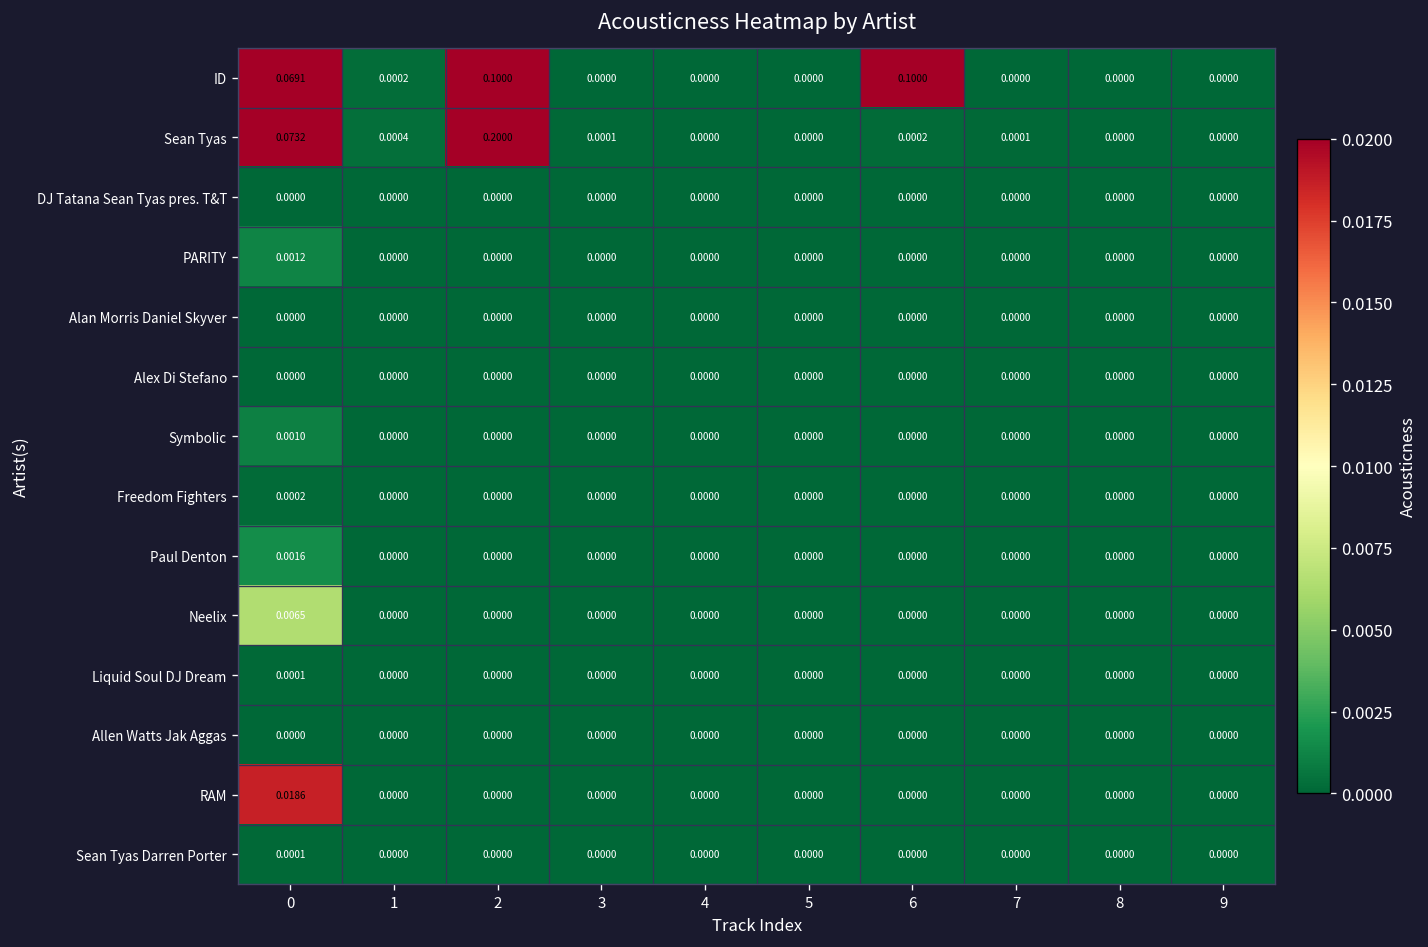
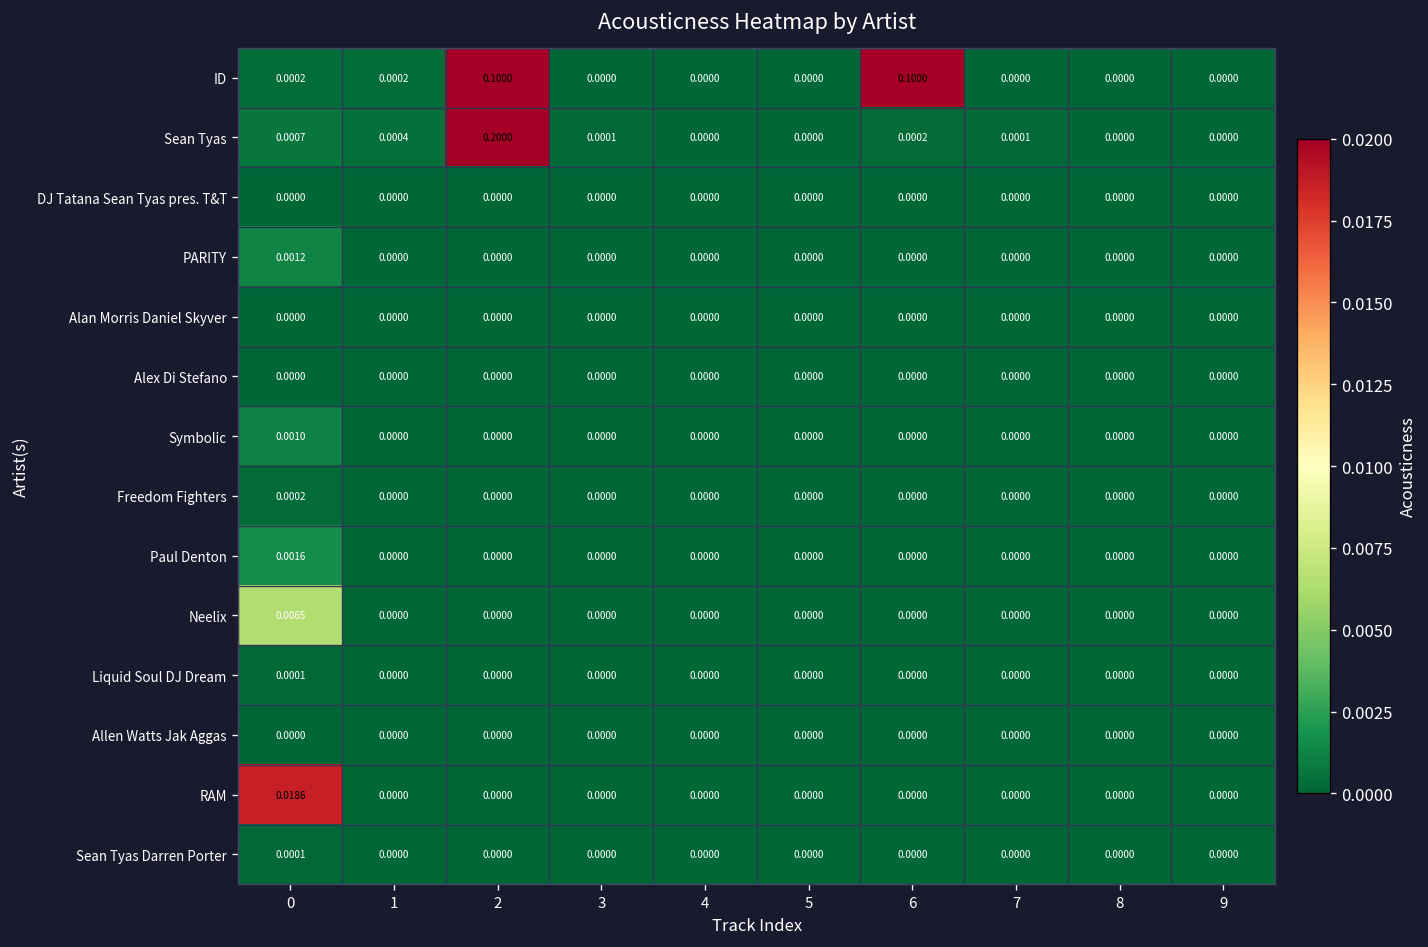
  {
    "ID": {
-     "0": 0.0691,
+     "0": 0.0002,
      "1": 0.0002,
      "2": 0.1000,
      "3": 0.0000,
      "4": 0.0000,
      "5": 0.0000,
      "6": 0.1000,
      "7": 0.0000,
      "8": 0.0000,
      "9": 0.0000
    },
    "Sean Tyas": {
-     "0": 0.0732,
+     "0": 0.0007,
      "1": 0.0004,
      "2": 0.2000,
      "3": 0.0001,
      "4": 0.0000,
      "5": 0.0000,
      "6": 0.0002,
      "7": 0.0001,
      "8": 0.0000,
      "9": 0.0000
    },
    "DJ Tatana Sean Tyas pres. T&T": {
      "0": 0.0000,
      "1": 0.0000,
      "2": 0.0000,
      "3": 0.0000,
      "4": 0.0000,
      "5": 0.0000,
      "6": 0.0000,
      "7": 0.0000,
      "8": 0.0000,
      "9": 0.0000
    },
    "PARITY": {
      "0": 0.0012,
      "1": 0.0000,
      "2": 0.0000,
      "3": 0.0000,
      "4": 0.0000,
      "5": 0.0000,
      "6": 0.0000,
      "7": 0.0000,
      "8": 0.0000,
      "9": 0.0000
    },
    "Alan Morris Daniel Skyver": {
      "0": 0.0000,
      "1": 0.0000,
      "2": 0.0000,
      "3": 0.0000,
      "4": 0.0000,
      "5": 0.0000,
      "6": 0.0000,
      "7": 0.0000,
      "8": 0.0000,
      "9": 0.0000
    },
    "Alex Di Stefano": {
      "0": 0.0000,
      "1": 0.0000,
      "2": 0.0000,
      "3": 0.0000,
      "4": 0.0000,
      "5": 0.0000,
      "6": 0.0000,
      "7": 0.0000,
      "8": 0.0000,
      "9": 0.0000
    },
    "Symbolic": {
      "0": 0.0010,
      "1": 0.0000,
      "2": 0.0000,
      "3": 0.0000,
      "4": 0.0000,
      "5": 0.0000,
      "6": 0.0000,
      "7": 0.0000,
      "8": 0.0000,
      "9": 0.0000
    },
    "Freedom Fighters": {
      "0": 0.0002,
      "1": 0.0000,
      "2": 0.0000,
      "3": 0.0000,
      "4": 0.0000,
      "5": 0.0000,
      "6": 0.0000,
      "7": 0.0000,
      "8": 0.0000,
      "9": 0.0000
    },
    "Paul Denton": {
      "0": 0.0016,
      "1": 0.0000,
      "2": 0.0000,
      "3": 0.0000,
      "4": 0.0000,
      "5": 0.0000,
      "6": 0.0000,
      "7": 0.0000,
      "8": 0.0000,
      "9": 0.0000
    },
    "Neelix": {
      "0": 0.0065,
      "1": 0.0000,
      "2": 0.0000,
      "3": 0.0000,
      "4": 0.0000,
      "5": 0.0000,
      "6": 0.0000,
      "7": 0.0000,
      "8": 0.0000,
      "9": 0.0000
    },
    "Liquid Soul DJ Dream": {
      "0": 0.0001,
      "1": 0.0000,
      "2": 0.0000,
      "3": 0.0000,
      "4": 0.0000,
      "5": 0.0000,
      "6": 0.0000,
      "7": 0.0000,
      "8": 0.0000,
      "9": 0.0000
    },
    "Allen Watts Jak Aggas": {
      "0": 0.0000,
      "1": 0.0000,
      "2": 0.0000,
      "3": 0.0000,
      "4": 0.0000,
      "5": 0.0000,
      "6": 0.0000,
      "7": 0.0000,
      "8": 0.0000,
      "9": 0.0000
    },
    "RAM": {
      "0": 0.0186,
      "1": 0.0000,
      "2": 0.0000,
      "3": 0.0000,
      "4": 0.0000,
      "5": 0.0000,
      "6": 0.0000,
      "7": 0.0000,
      "8": 0.0000,
      "9": 0.0000
    },
    "Sean Tyas Darren Porter": {
      "0": 0.0001,
      "1": 0.0000,
      "2": 0.0000,
      "3": 0.0000,
      "4": 0.0000,
      "5": 0.0000,
      "6": 0.0000,
      "7": 0.0000,
      "8": 0.0000,
      "9": 0.0000
    }
  }
